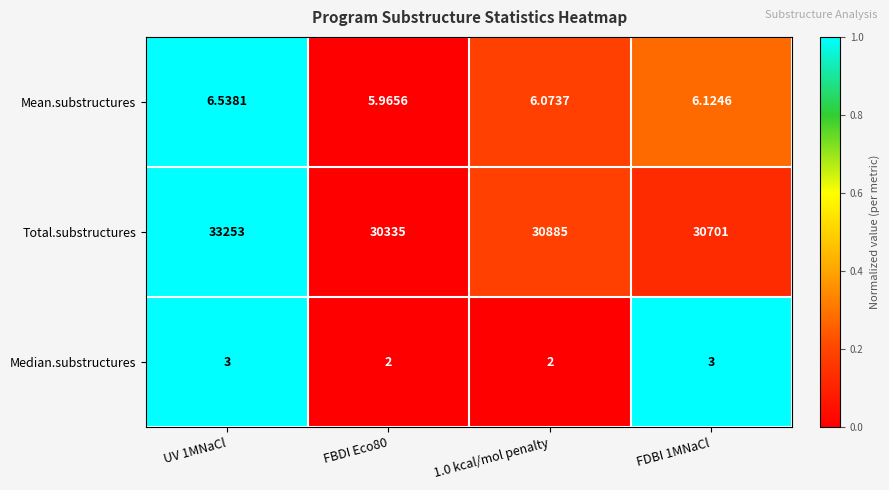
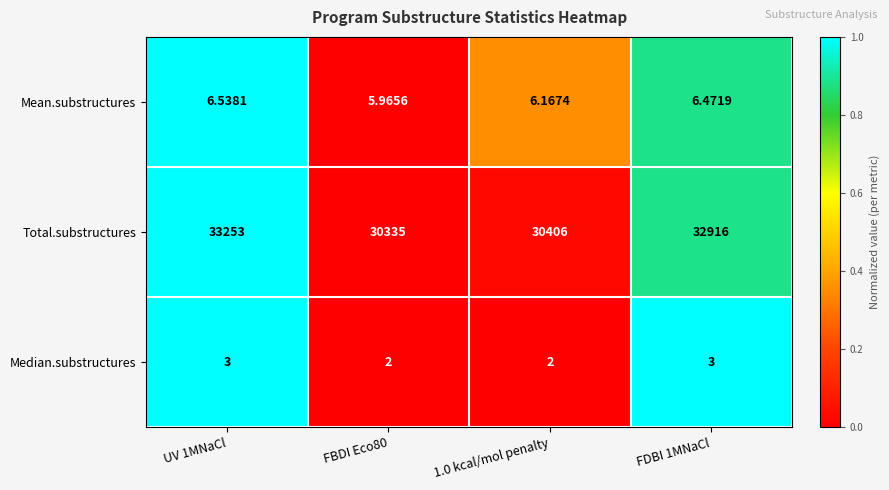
  {
    "Mean.substructures": {
      "UV 1MNaCl": 6.5381,
      "FBDI Eco80": 5.9656,
-     "1.0 kcal/mol penalty": 6.0737,
-     "FDBI 1MNaCl": 6.1246
+     "1.0 kcal/mol penalty": 6.1674,
+     "FDBI 1MNaCl": 6.4719
    },
    "Total.substructures": {
      "UV 1MNaCl": 33253,
      "FBDI Eco80": 30335,
-     "1.0 kcal/mol penalty": 30885,
-     "FDBI 1MNaCl": 30701
+     "1.0 kcal/mol penalty": 30406,
+     "FDBI 1MNaCl": 32916
    },
    "Median.substructures": {
      "UV 1MNaCl": 3,
      "FBDI Eco80": 2,
      "1.0 kcal/mol penalty": 2,
      "FDBI 1MNaCl": 3
    }
  }
